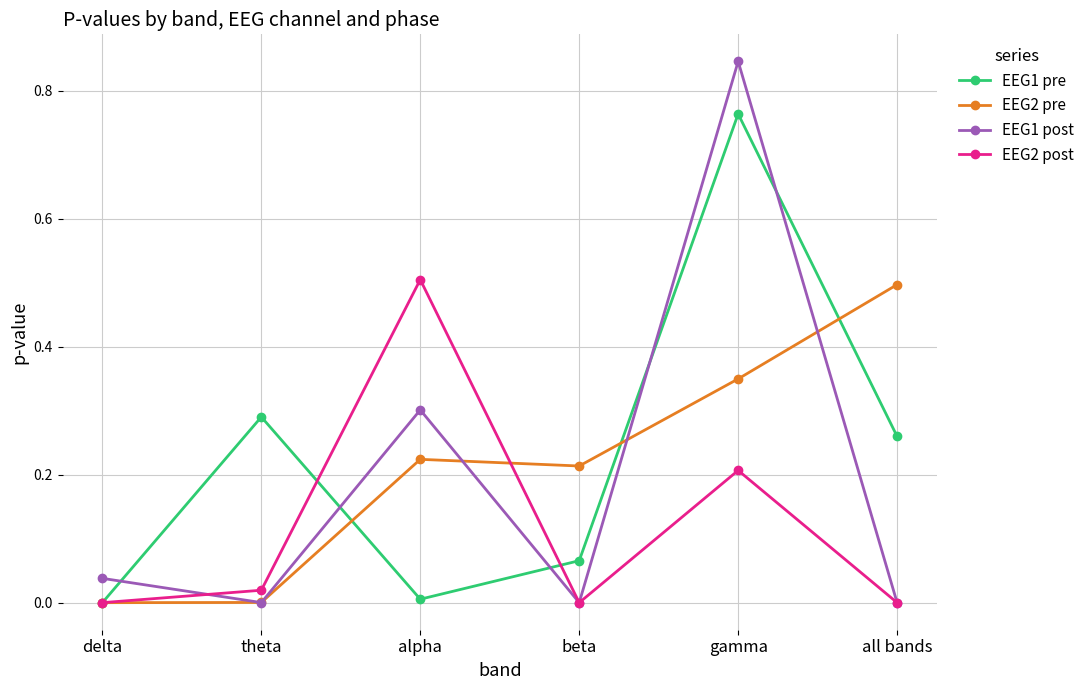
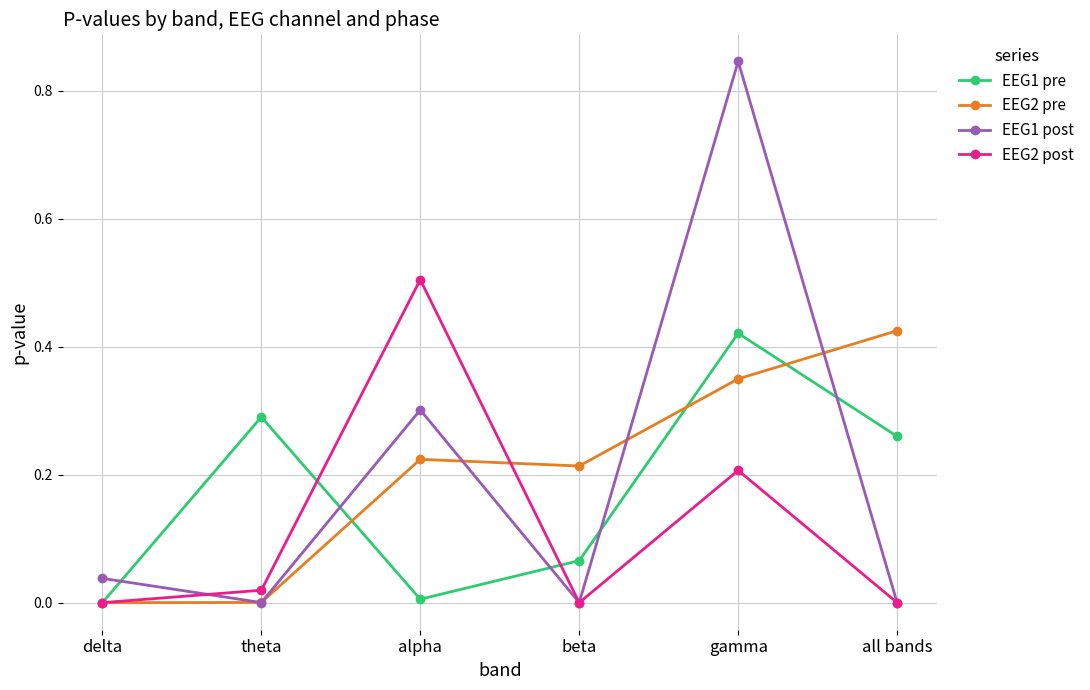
  {
    "EEG1 pre": {
      "theta": 0.29,
      "alpha": 0.01,
      "beta": 0.07,
-     "gamma": 0.76,
+     "gamma": 0.42,
      "all bands": 0.26
    },
    "EEG2 pre": {
      "alpha": 0.22,
      "beta": 0.21,
      "gamma": 0.35,
-     "all bands": 0.50
+     "all bands": 0.42
    },
    "EEG1 post": {
      "delta": 0.04,
      "alpha": 0.30,
      "gamma": 0.85
    },
    "EEG2 post": {
      "theta": 0.02,
      "alpha": 0.50,
      "gamma": 0.21
    }
  }
